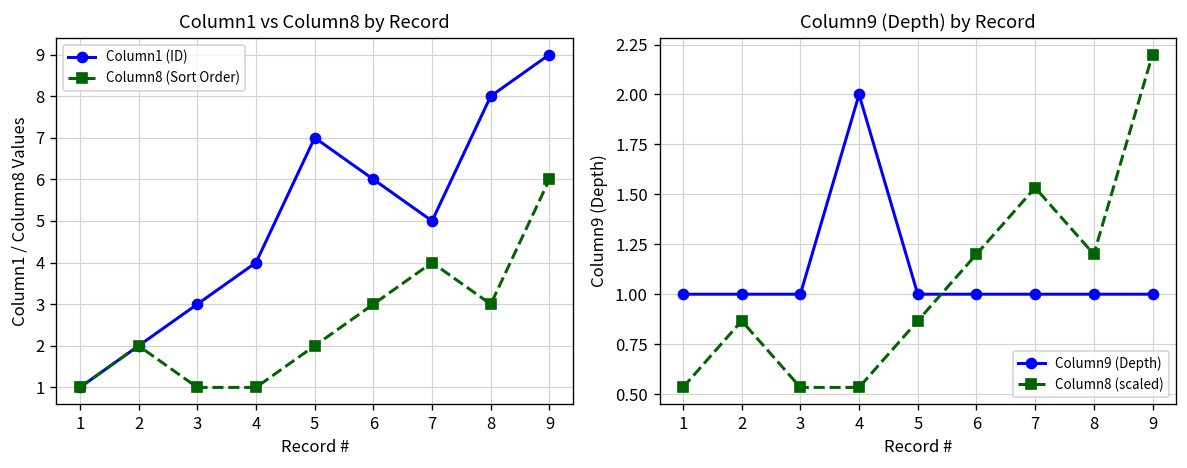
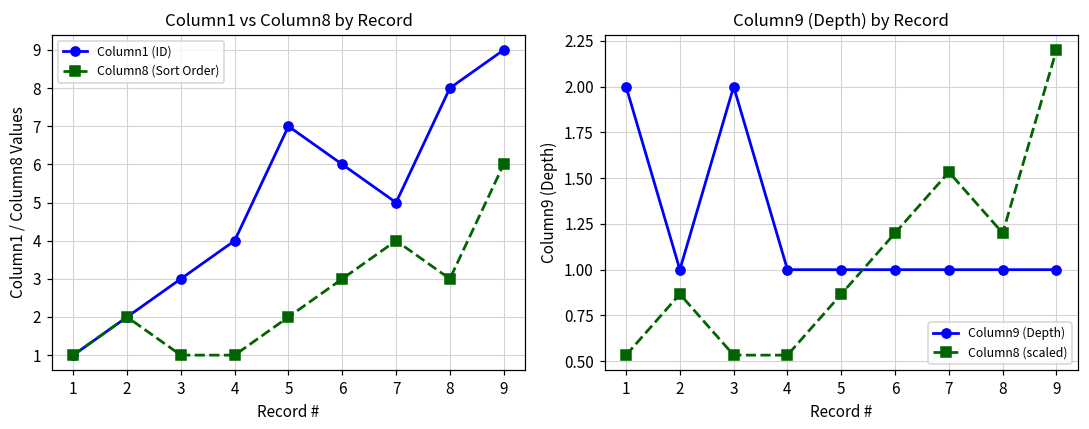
  {
    "Column1 vs Column8 by Record": {
      "Column1 (ID)": {
        "3": 3.0,
        "4": 4.0,
        "5": 7.0,
        "6": 6.0,
        "7": 5.0,
        "8": 8.0,
        "9": 9.0
      },
      "Column8 (Sort Order)": {
        "3": 1.0,
        "4": 1.0,
        "5": 2.0,
        "6": 3.0,
        "7": 4.0,
        "8": 3.0,
        "9": 6.0
      }
    },
    "Column9 (Depth) by Record": {
      "Column9 (Depth)": {
-       "1": 1,
+       "1": 2,
        "2": 1,
-       "3": 1,
-       "4": 2,
+       "3": 2,
+       "4": 1,
        "5": 1,
        "6": 1,
        "7": 1,
        "8": 1,
        "9": 1
      },
      "Column8 (scaled)": {
        "1": 0.53,
        "2": 0.87,
        "3": 0.53,
        "4": 0.53,
        "5": 0.87,
        "6": 1.20,
        "7": 1.53,
        "8": 1.20,
        "9": 2.20
      }
    }
  }
